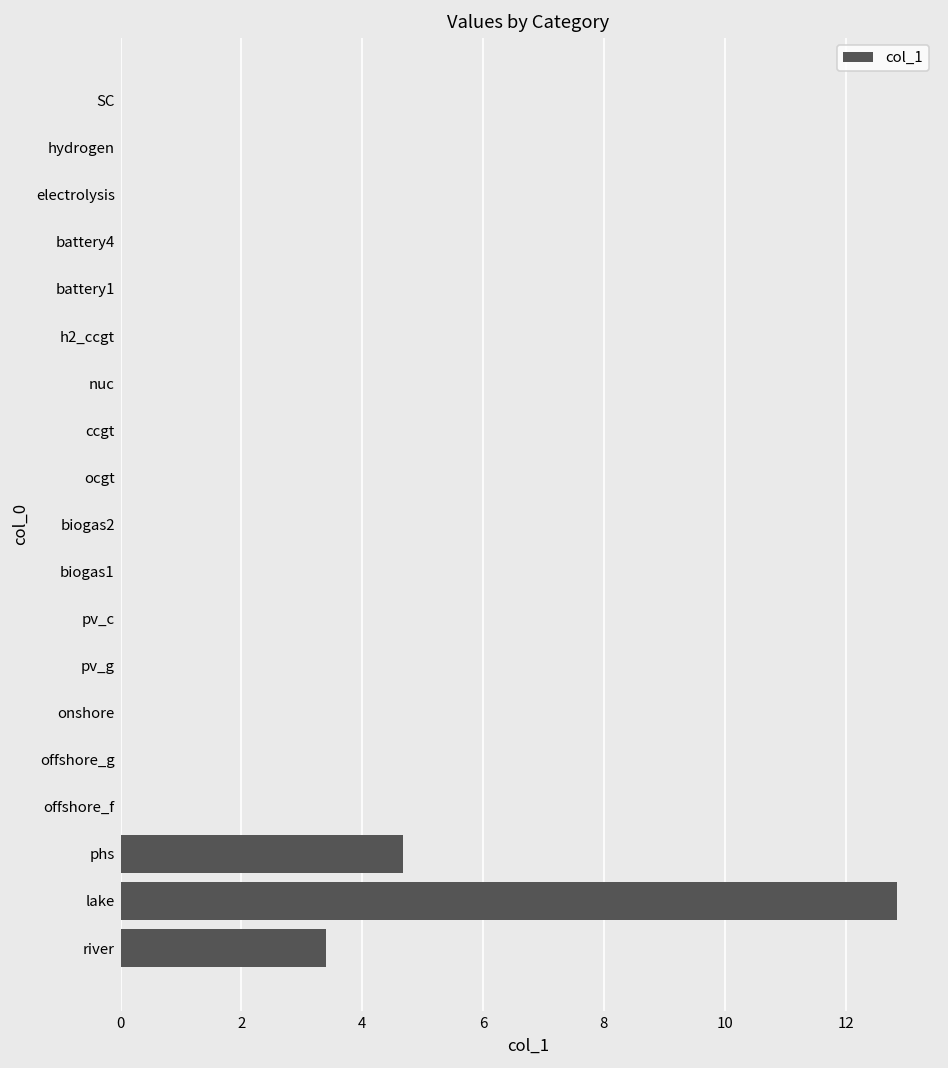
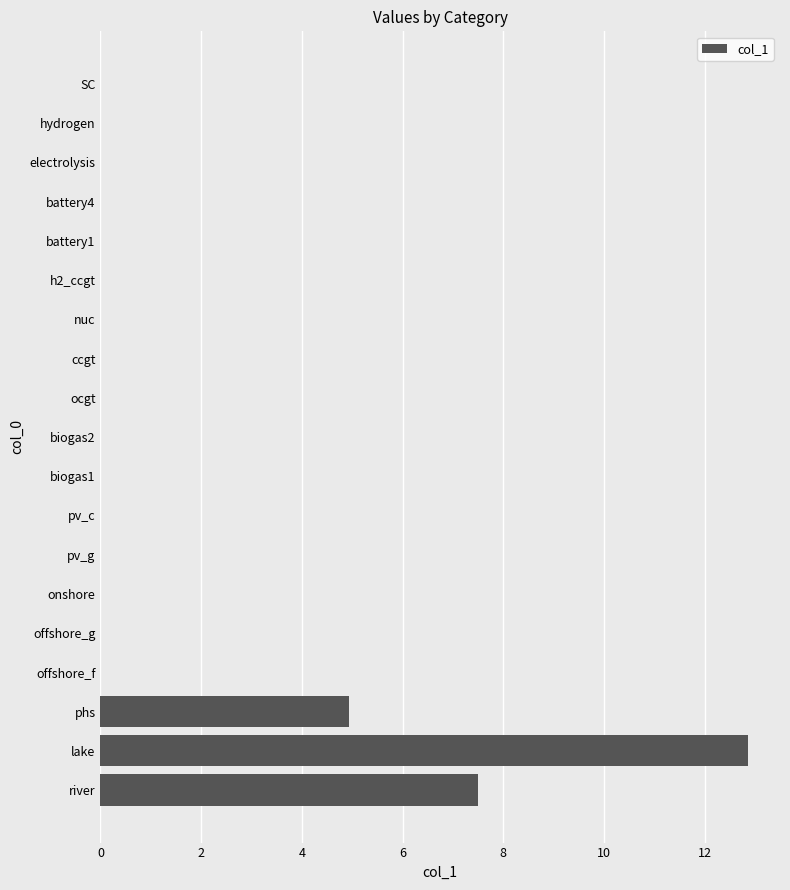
  {
    "SC": 0.0,
    "hydrogen": 0.0,
    "electrolysis": 0.0,
    "battery4": 0.0,
    "battery1": 0.0,
    "h2_ccgt": 0.0,
    "nuc": 0.0,
    "ccgt": 0.0,
    "ocgt": 0.0,
    "biogas2": 0.0,
    "biogas1": 0.0,
    "pv_c": 0.0,
    "pv_g": 0.0,
    "onshore": 0.0,
    "offshore_g": 0.0,
    "offshore_f": 0.0,
-   "phs": 4.7,
+   "phs": 4.9,
    "lake": 12.9,
-   "river": 3.4
+   "river": 7.5
  }
